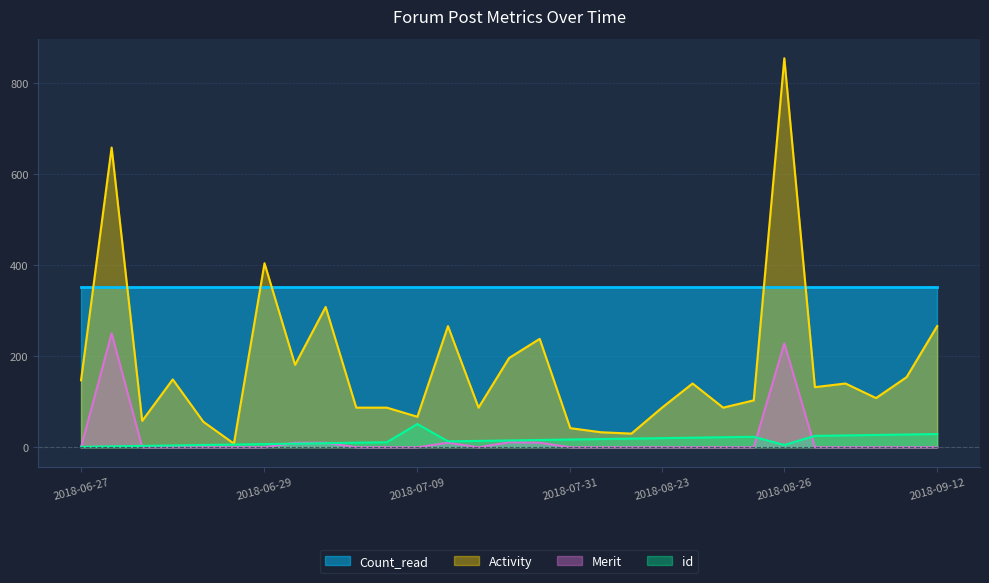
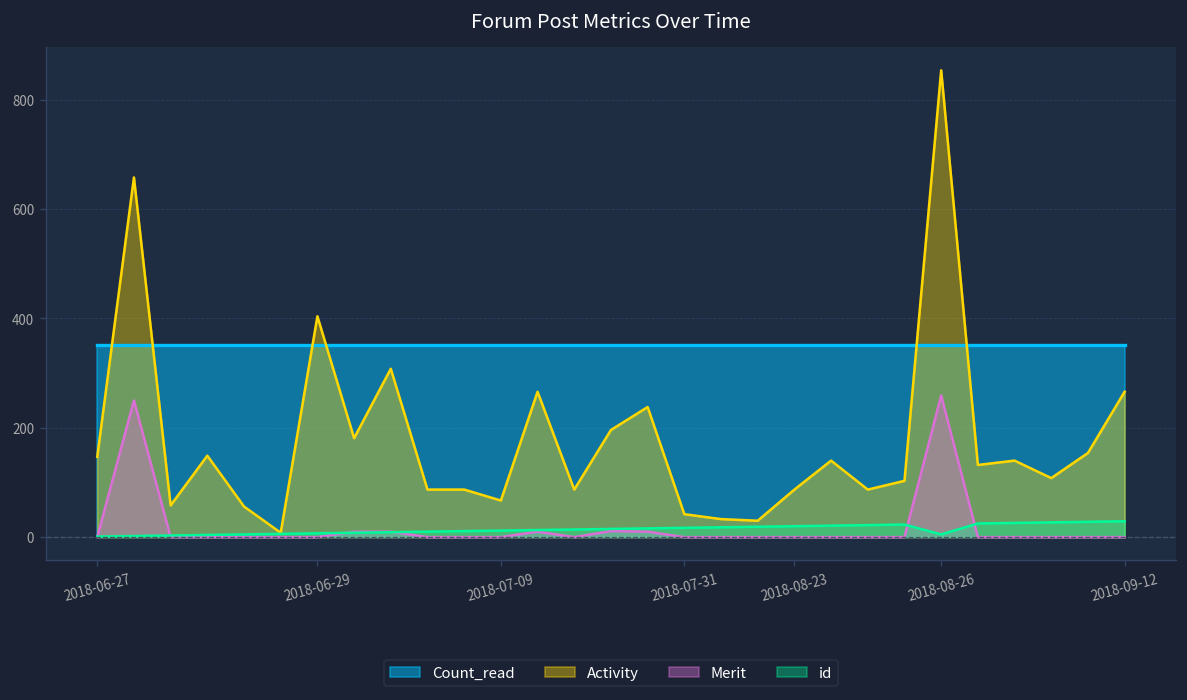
  {
    "Count_read": {
      "2018-06-29": 350,
      "2018-07-09": 350,
      "2018-08-26": 350
    },
    "Activity": {
      "2018-06-29": 400,
      "2018-07-09": 70,
      "2018-08-26": 850
    },
    "Merit": {
      "2018-06-29": 0,
      "2018-07-09": 0,
-     "2018-08-26": 230
+     "2018-08-26": 260
    },
    "id": {
      "2018-06-29": 10,
-     "2018-07-09": 50,
+     "2018-07-09": 10,
      "2018-08-26": 10
    }
  }
